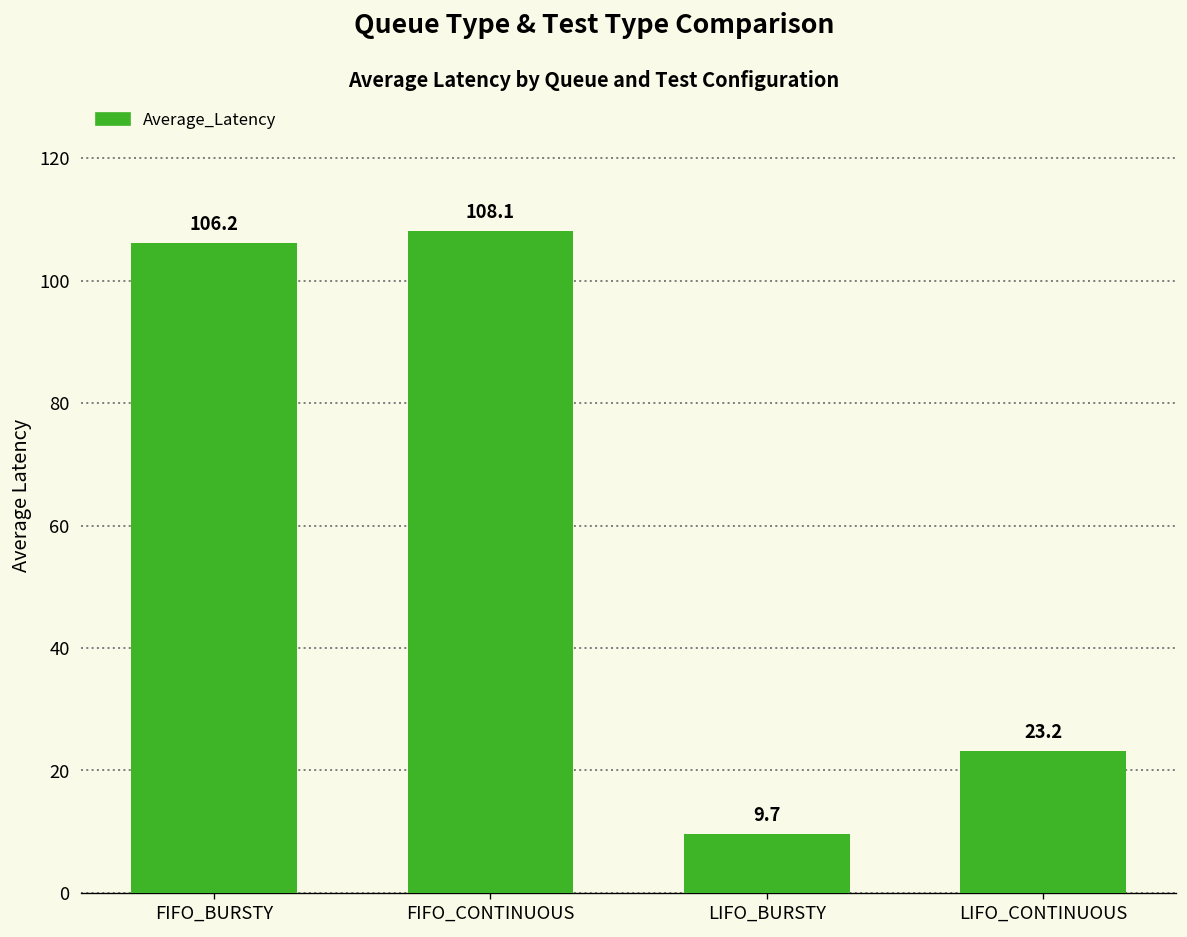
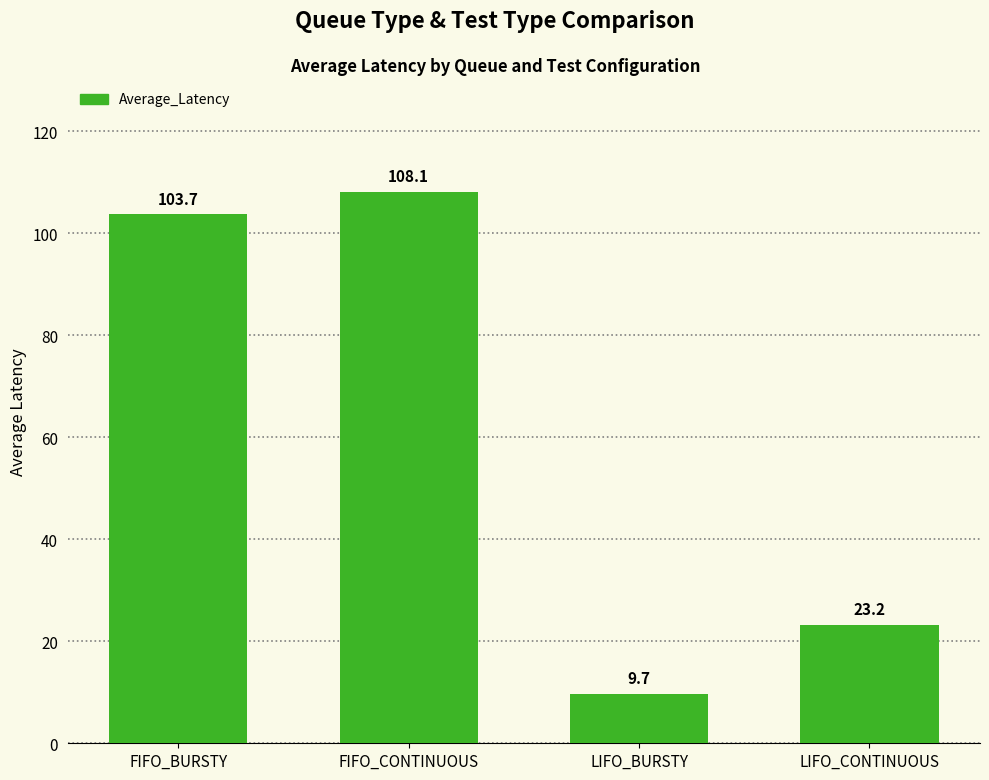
  {
-   "FIFO_BURSTY": 106.2,
+   "FIFO_BURSTY": 103.7,
    "FIFO_CONTINUOUS": 108.1,
    "LIFO_BURSTY": 9.7,
    "LIFO_CONTINUOUS": 23.2
  }
